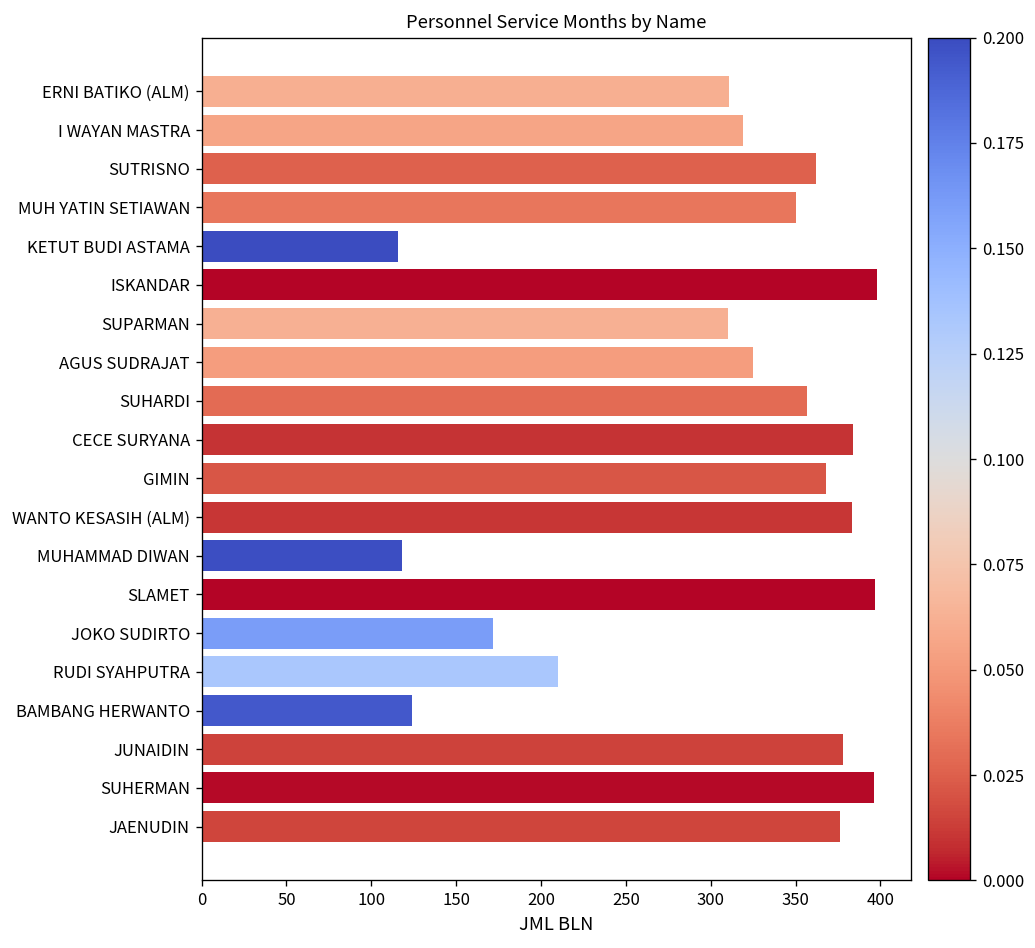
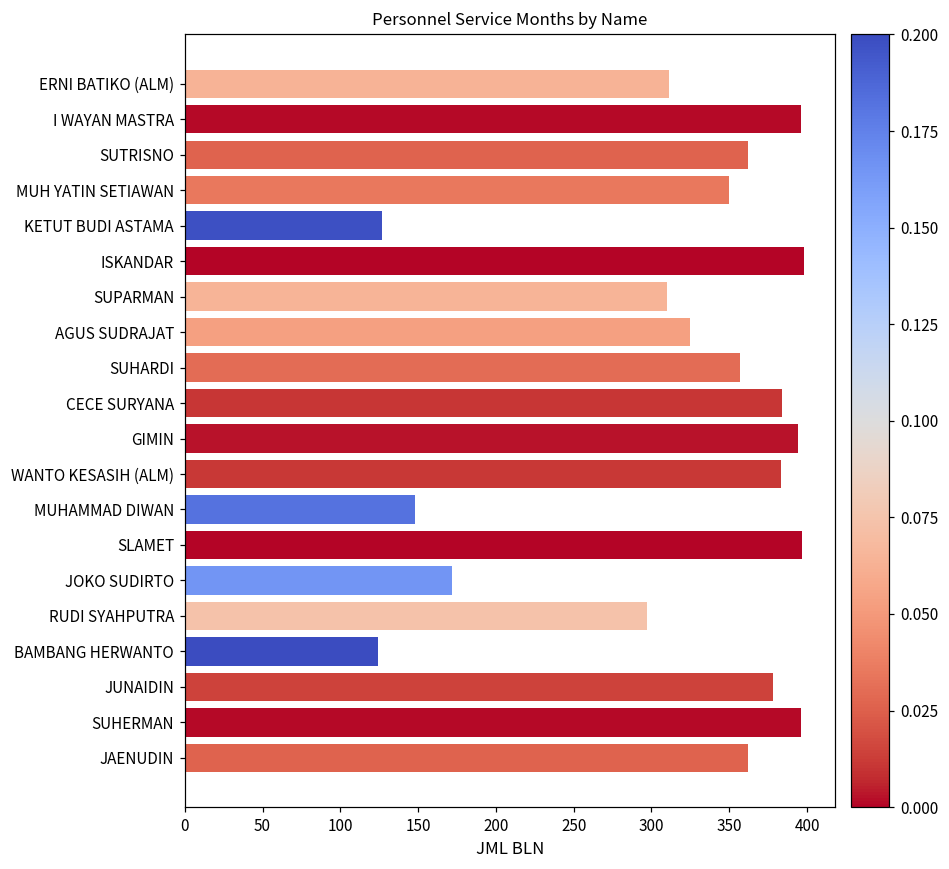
  {
    "ERNI BATIKO (ALM)": 311,
-   "I WAYAN MASTRA": 319,
+   "I WAYAN MASTRA": 396,
    "SUTRISNO": 362,
    "MUH YATIN SETIAWAN": 350,
-   "KETUT BUDI ASTAMA": 116,
+   "KETUT BUDI ASTAMA": 127,
    "ISKANDAR": 398,
    "SUPARMAN": 310,
    "AGUS SUDRAJAT": 325,
    "SUHARDI": 357,
    "CECE SURYANA": 384,
-   "GIMIN": 368,
+   "GIMIN": 394,
    "WANTO KESASIH (ALM)": 383,
-   "MUHAMMAD DIWAN": 118,
+   "MUHAMMAD DIWAN": 148,
    "SLAMET": 397,
    "JOKO SUDIRTO": 172,
-   "RUDI SYAHPUTRA": 210,
+   "RUDI SYAHPUTRA": 297,
    "BAMBANG HERWANTO": 124,
    "JUNAIDIN": 378,
    "SUHERMAN": 396,
-   "JAENUDIN": 376
+   "JAENUDIN": 362
  }
